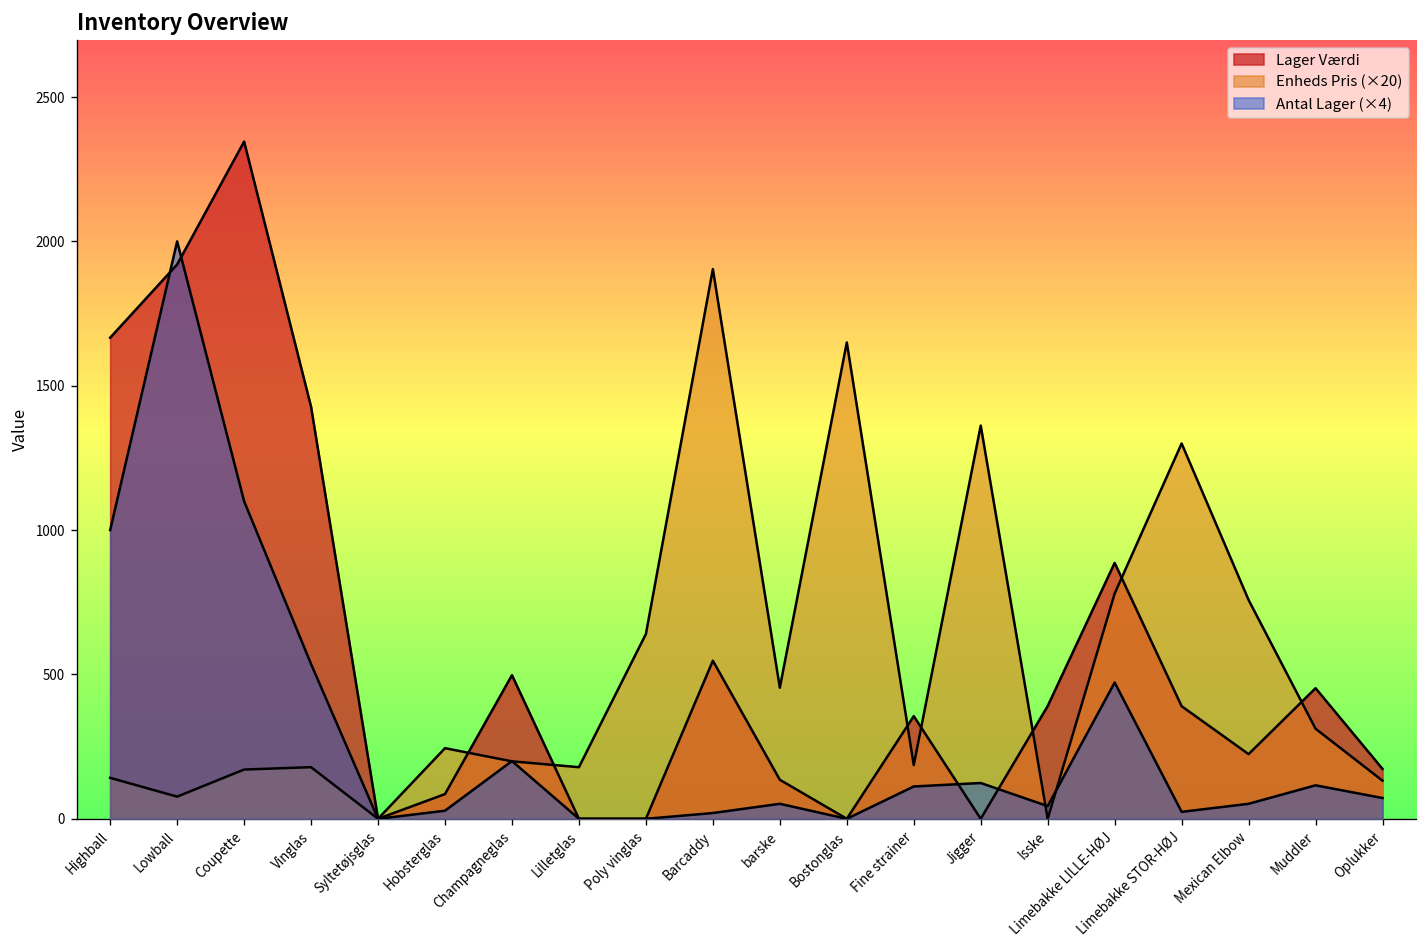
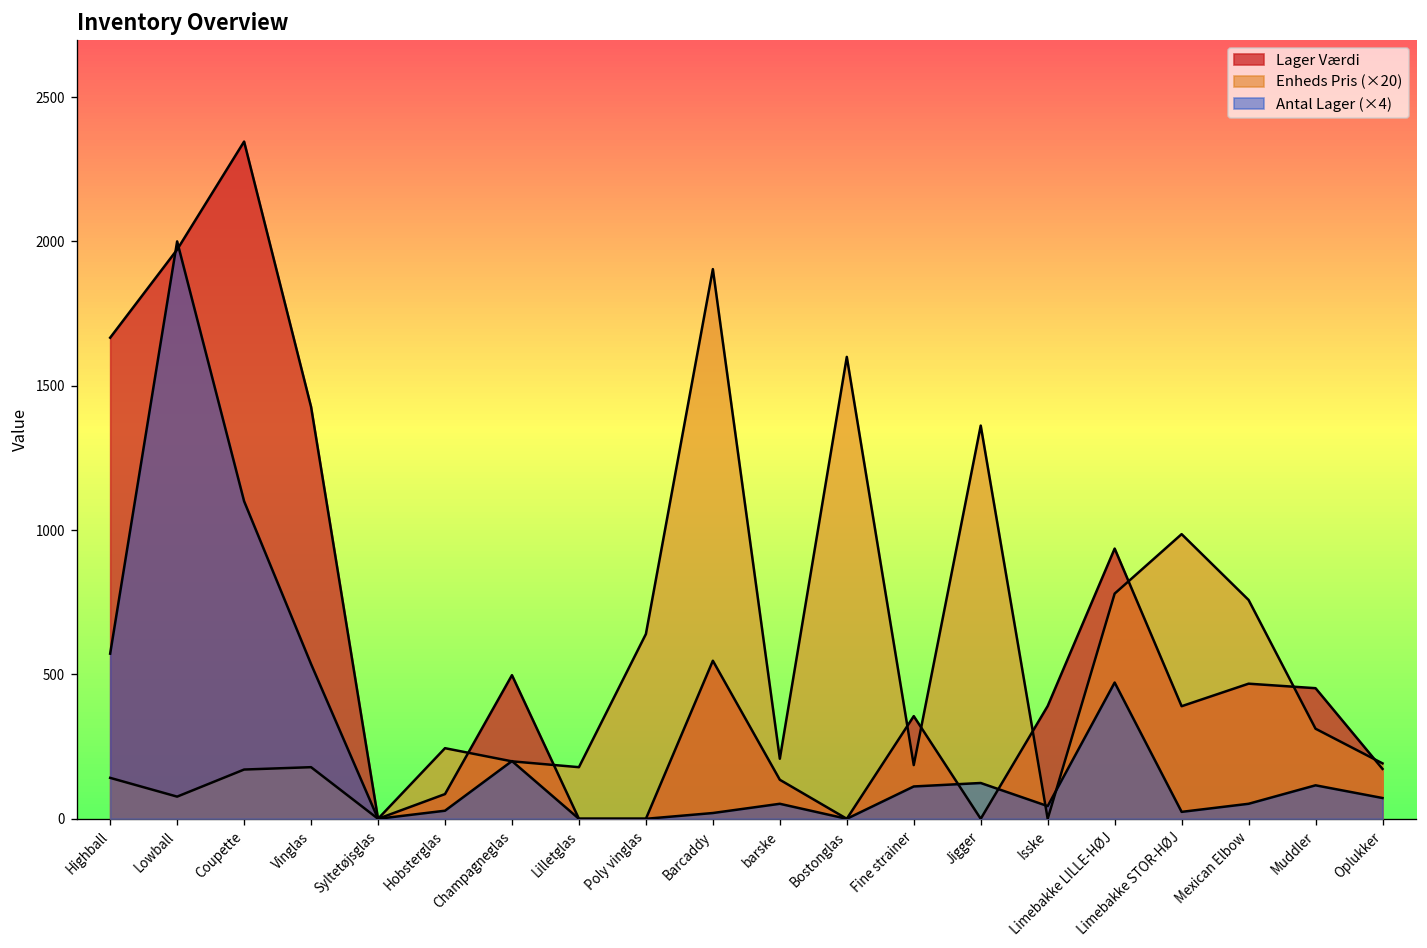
  {
    "Lager Værdi": {
      "Highball": 1670,
-     "Lowball": 1920,
+     "Lowball": 1970,
      "Coupette": 2350,
      "Vinglas": 1430,
      "Hobsterglas": 90,
      "Champagneglas": 500,
      "Barcaddy": 550,
      "barske": 140,
      "Fine strainer": 360,
      "Jigger": 0,
      "Isske": 390,
-     "Limebakke LILLE-HØJ": 890,
+     "Limebakke LILLE-HØJ": 940,
      "Limebakke STOR-HØJ": 390,
-     "Mexican Elbow": 220,
+     "Mexican Elbow": 470,
      "Muddler": 450,
      "Oplukker": 170
    },
    "Enheds Pris (×20)": {
      "Highball": 140,
      "Lowball": 80,
      "Coupette": 170,
      "Vinglas": 180,
      "Hobsterglas": 240,
      "Lilletglas": 180,
      "Poly vinglas": 640,
      "Barcaddy": 1900,
-     "barske": 450,
-     "Bostonglas": 1650,
+     "barske": 210,
+     "Bostonglas": 1600,
      "Fine strainer": 190,
      "Jigger": 1360,
      "Isske": 0,
      "Limebakke LILLE-HØJ": 780,
-     "Limebakke STOR-HØJ": 1300,
+     "Limebakke STOR-HØJ": 990,
      "Mexican Elbow": 760,
      "Muddler": 310,
-     "Oplukker": 130
+     "Oplukker": 190
    },
    "Antal Lager (×4)": {
-     "Highball": 1000,
+     "Highball": 570,
      "Lowball": 2000,
      "Coupette": 1100,
      "Vinglas": 540,
      "Hobsterglas": 30,
      "Barcaddy": 20,
      "barske": 50,
      "Fine strainer": 110,
      "Jigger": 120,
      "Isske": 40,
      "Limebakke LILLE-HØJ": 470,
      "Limebakke STOR-HØJ": 20,
      "Mexican Elbow": 50,
      "Muddler": 120,
      "Oplukker": 70
    }
  }
